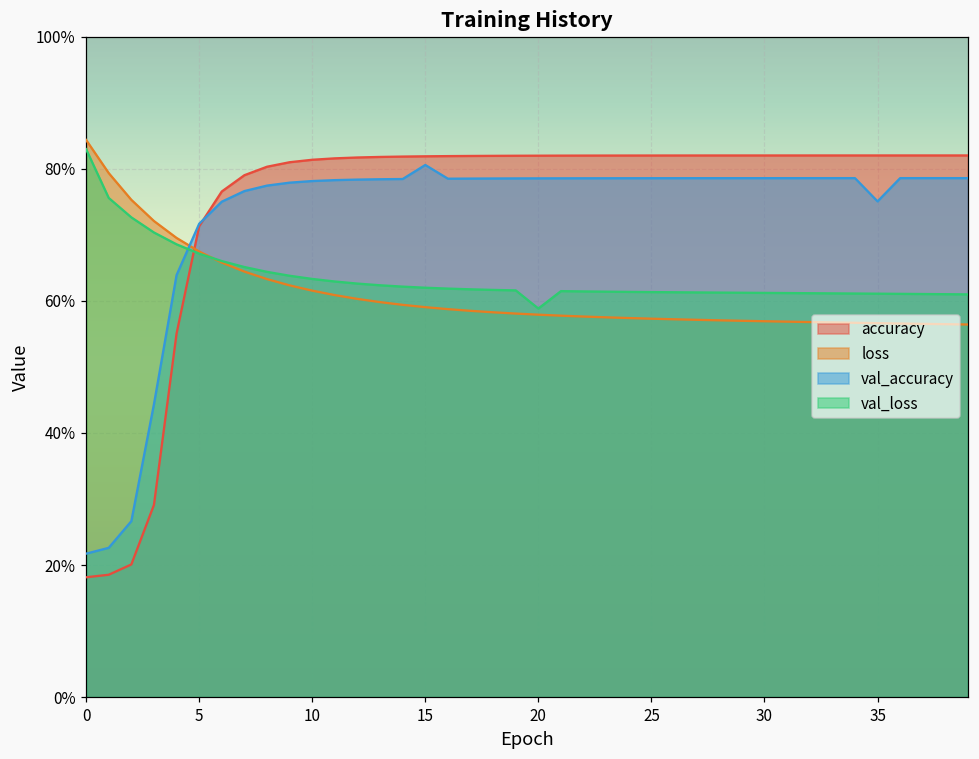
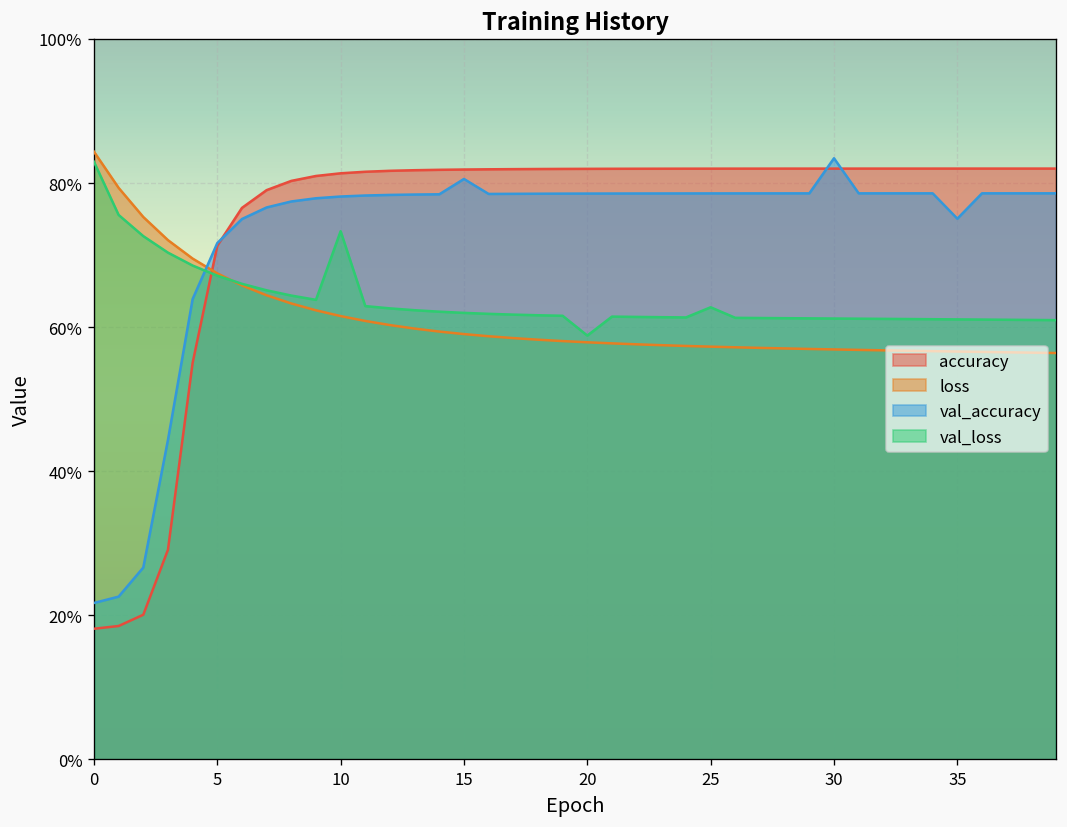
  {
    "val_accuracy": {
      "0": "22%",
      "10": "78%",
      "15": "81%",
      "20": "79%",
      "25": "79%",
-     "30": "79%",
+     "30": "83%",
      "35": "75%"
    },
    "val_loss": {
      "0": "83%",
-     "10": "63%",
+     "10": "73%",
      "15": "62%",
      "20": "59%",
-     "25": "61%",
+     "25": "63%",
      "30": "61%",
      "35": "61%"
    }
  }
